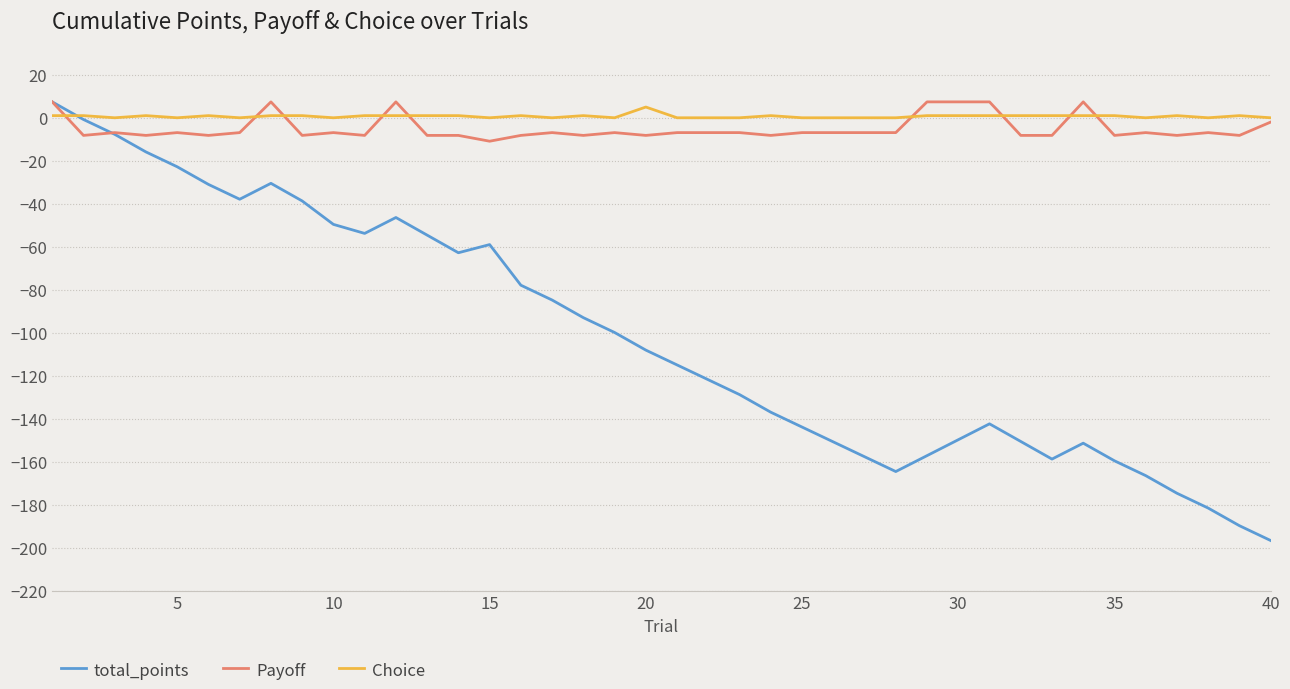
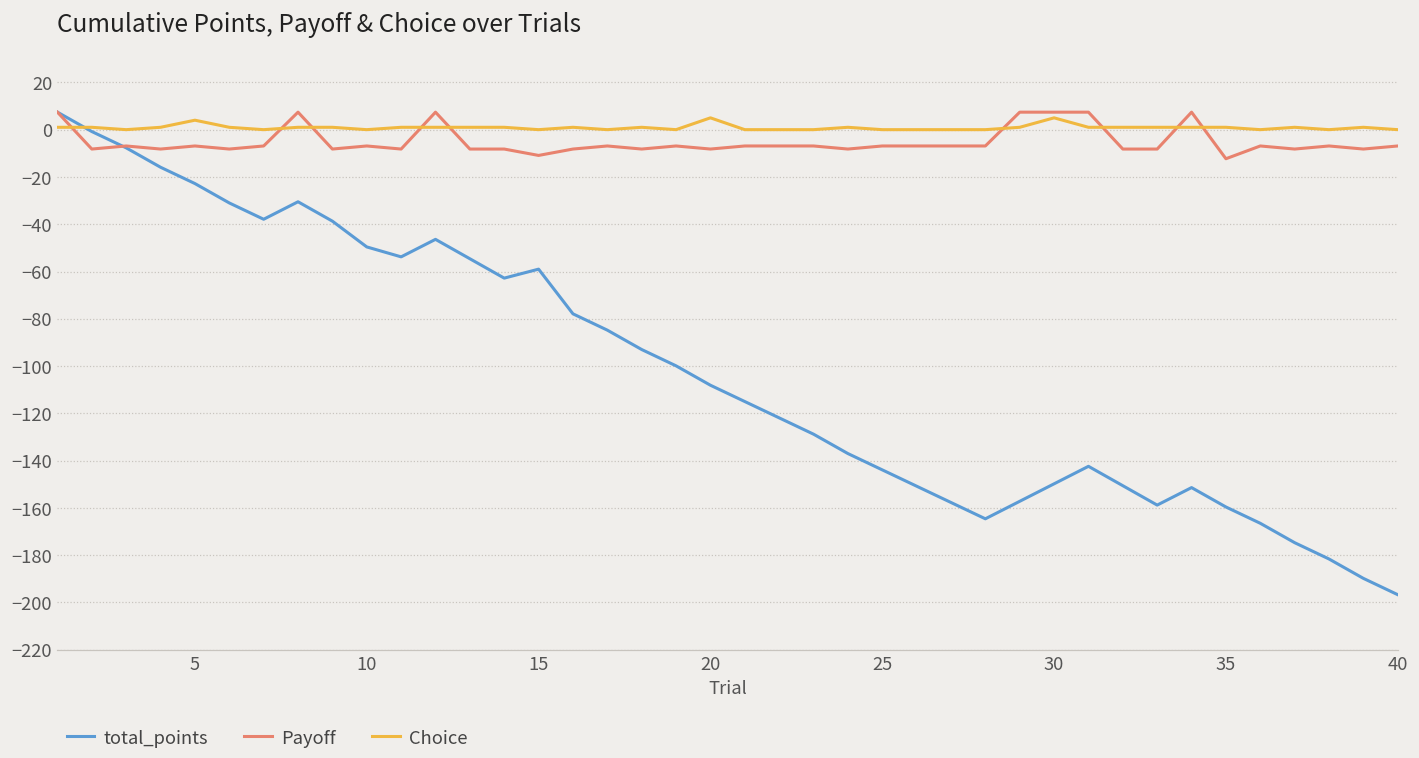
  {
    "total_points": {
      "5": -23,
      "10": -50,
      "15": -59,
      "20": -108,
      "25": -144,
      "30": -150,
      "35": -160,
      "40": -197
    },
    "Payoff": {
      "5": -7,
      "10": -7,
      "15": -11,
      "20": -8,
      "25": -7,
      "30": 7,
-     "35": -8,
-     "40": -2
+     "35": -12,
+     "40": -7
    },
    "Choice": {
-     "5": 0,
+     "5": 4,
      "10": 0,
      "15": 0,
      "20": 5,
      "25": 0,
-     "30": 1,
+     "30": 5,
      "35": 1,
      "40": 0
    }
  }
